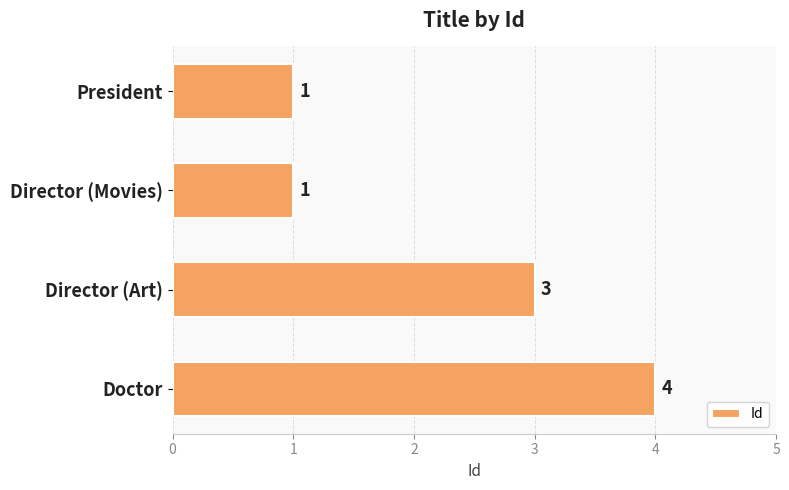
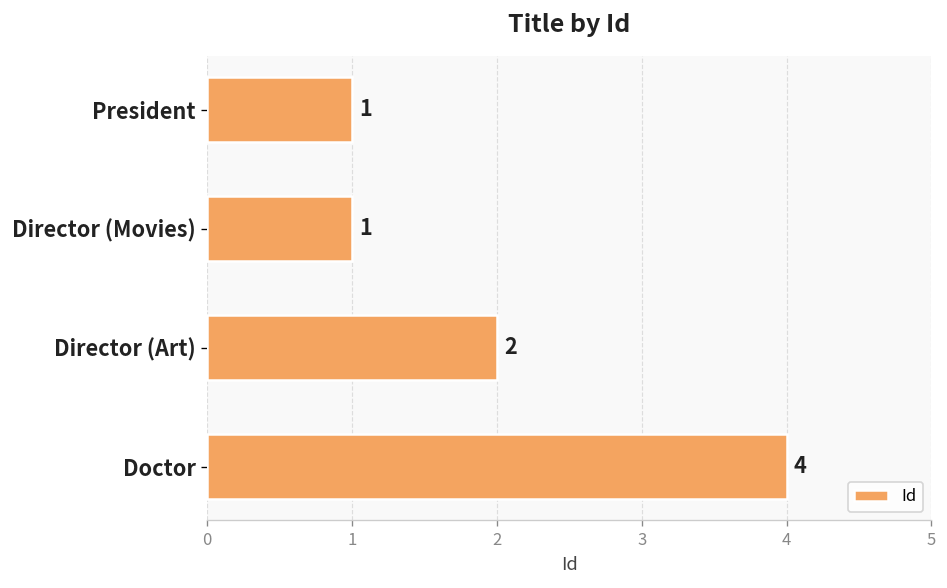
  {
    "President": 1,
    "Director (Movies)": 1,
-   "Director (Art)": 3,
+   "Director (Art)": 2,
    "Doctor": 4
  }
